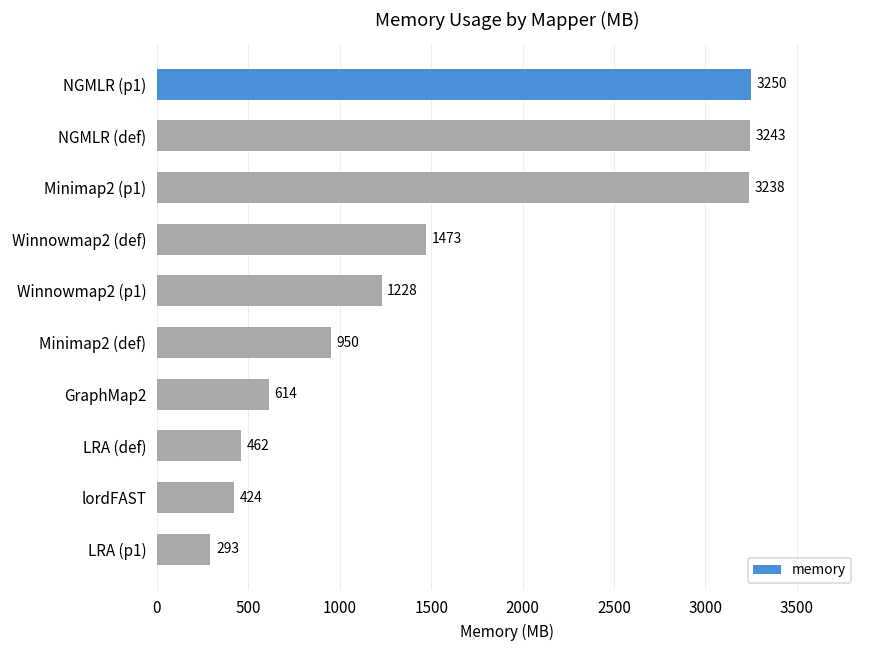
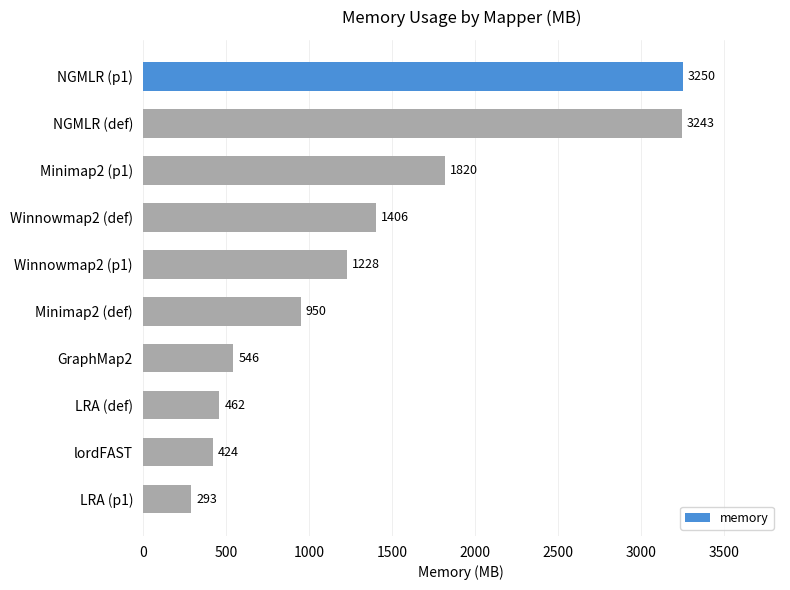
  {
    "NGMLR (p1)": 3250,
    "NGMLR (def)": 3243,
-   "Minimap2 (p1)": 3238,
-   "Winnowmap2 (def)": 1473,
+   "Minimap2 (p1)": 1820,
+   "Winnowmap2 (def)": 1406,
    "Winnowmap2 (p1)": 1228,
    "Minimap2 (def)": 950,
-   "GraphMap2": 614,
+   "GraphMap2": 546,
    "LRA (def)": 462,
    "lordFAST": 424,
    "LRA (p1)": 293
  }
